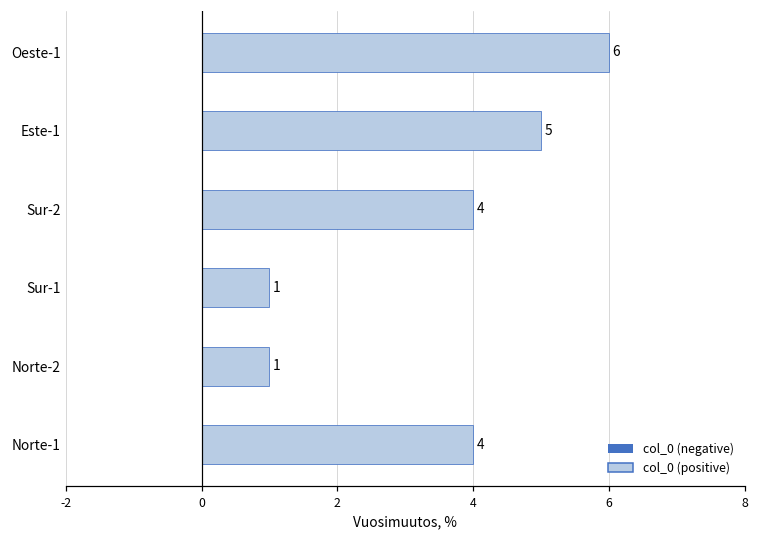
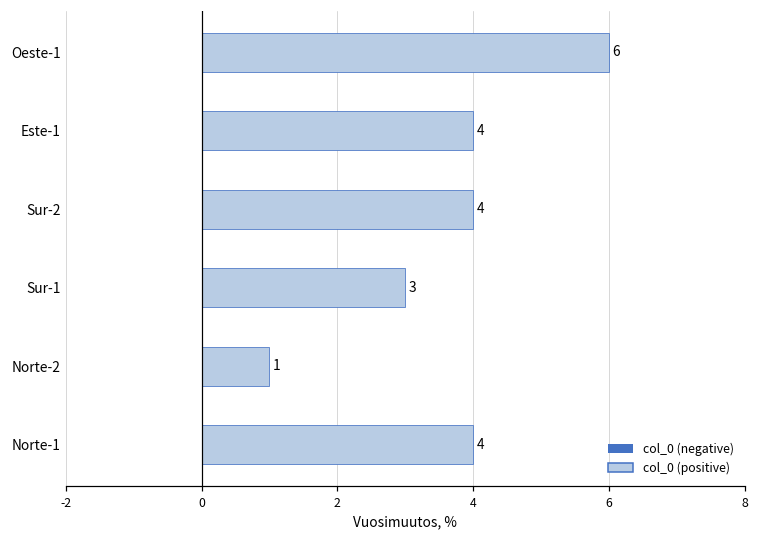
  {
    "Oeste-1": 6,
-   "Este-1": 5,
+   "Este-1": 4,
    "Sur-2": 4,
-   "Sur-1": 1,
+   "Sur-1": 3,
    "Norte-2": 1,
    "Norte-1": 4
  }
